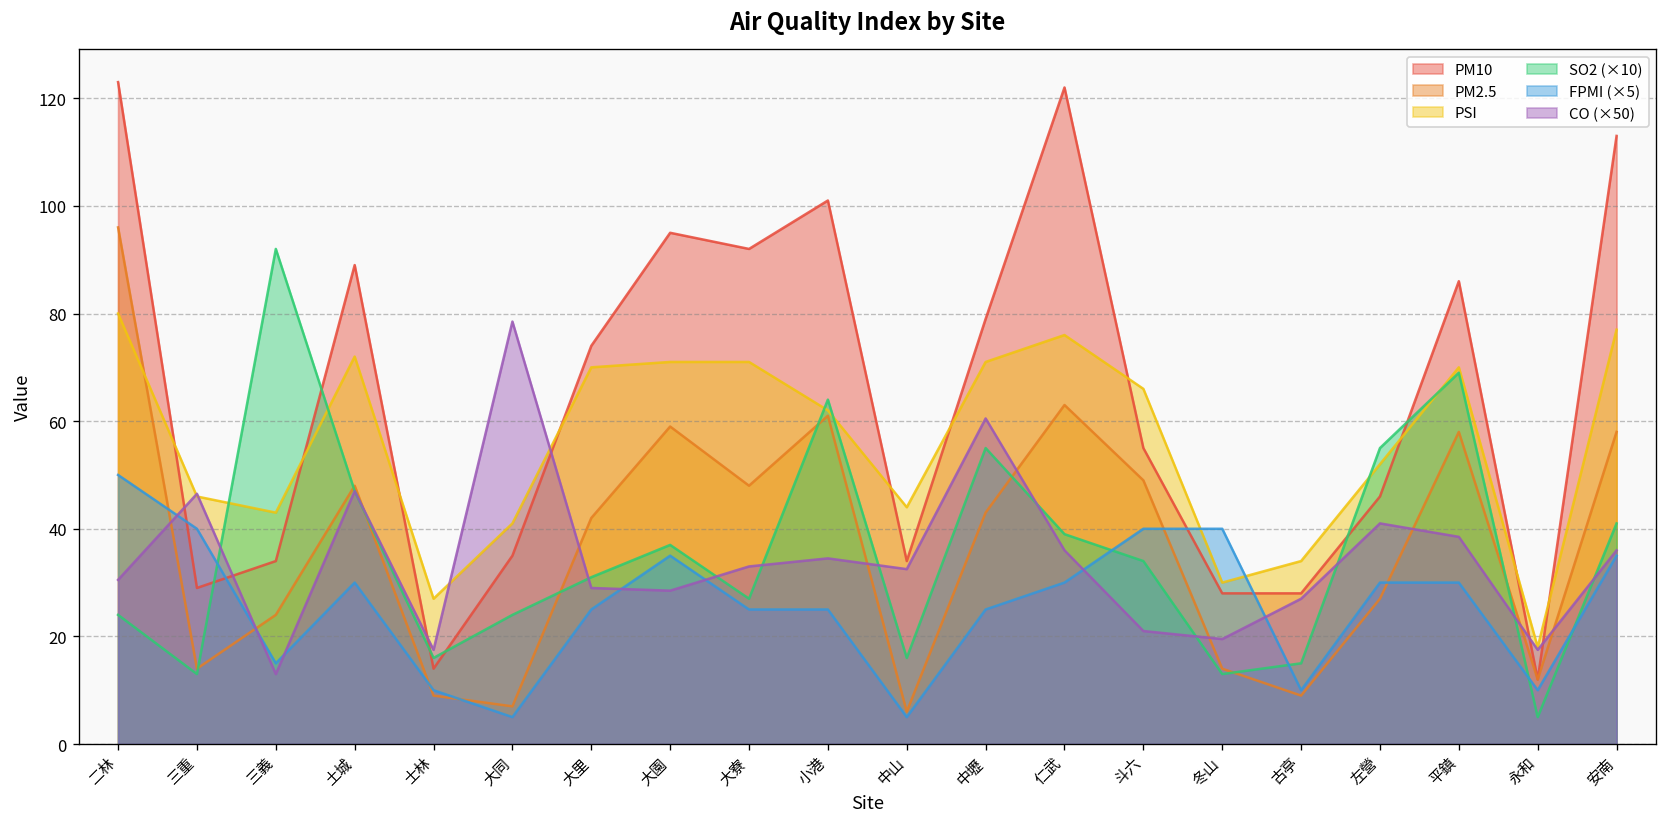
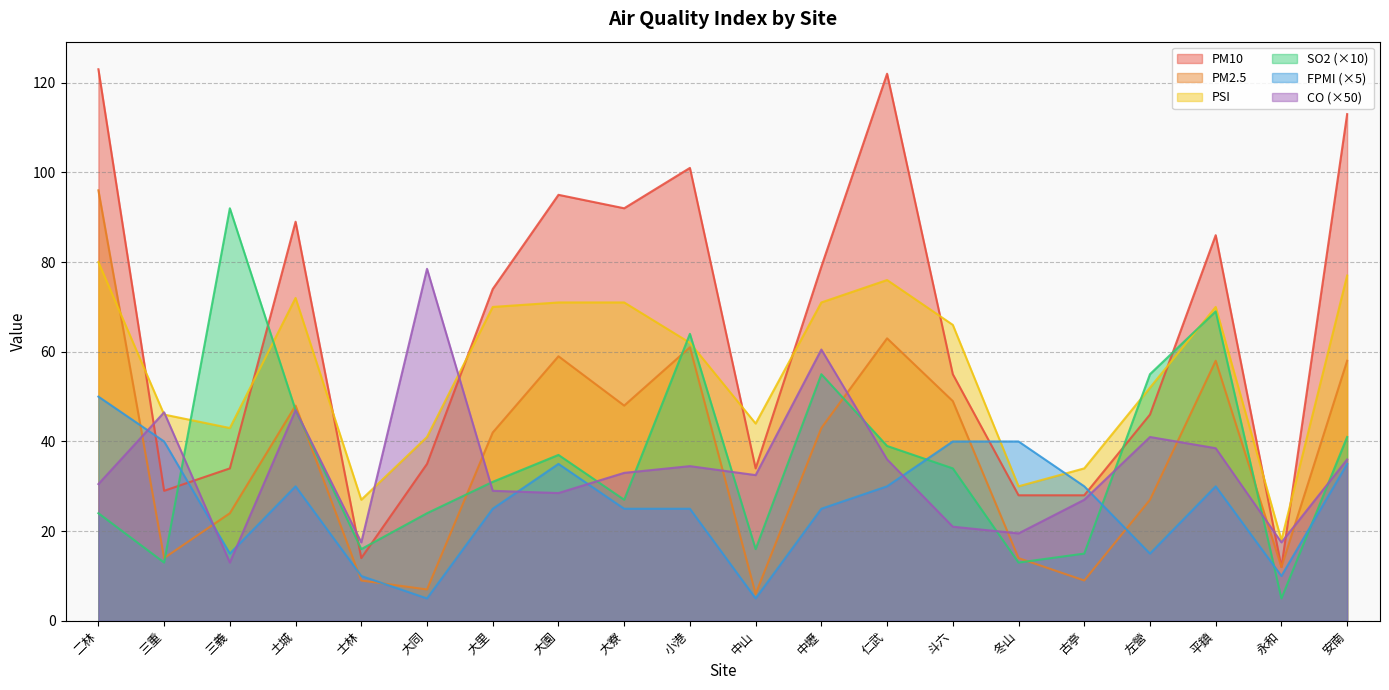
  {
    "SO2 (×10)": {
      "二林": 24,
      "三重": 13,
      "三義": 92,
      "士林": 16,
      "大同": 24,
      "大里": 31,
      "大園": 37,
      "大寮": 27,
      "小港": 64,
      "中山": 16,
      "中壢": 55,
      "仁武": 39,
      "斗六": 34,
      "冬山": 13,
      "古亭": 15,
      "左營": 55,
      "平鎮": 69,
      "永和": 5,
      "安南": 41
    },
    "FPMI (×5)": {
      "二林": 50,
      "三重": 40,
      "三義": 15,
      "土城": 30,
      "士林": 10,
      "大同": 5,
      "大里": 25,
      "大園": 35,
      "大寮": 25,
      "小港": 25,
      "中山": 5,
      "中壢": 25,
      "仁武": 30,
      "斗六": 40,
      "冬山": 40,
-     "古亭": 10,
-     "左營": 30,
+     "古亭": 30,
+     "左營": 15,
      "平鎮": 30,
      "永和": 10,
      "安南": 35
    },
    "CO (×50)": {
      "二林": 31,
      "三義": 13,
      "士林": 18,
      "大同": 79,
      "大里": 29,
      "大園": 28,
      "大寮": 33,
      "小港": 35,
      "中山": 33,
      "中壢": 61,
      "仁武": 36,
      "斗六": 21,
      "冬山": 20,
      "古亭": 27,
      "左營": 41,
      "平鎮": 39,
      "安南": 36
    }
  }
